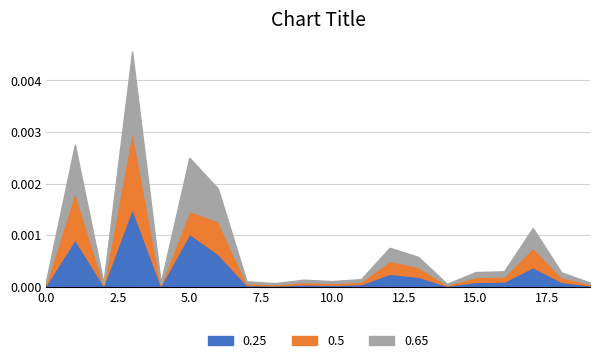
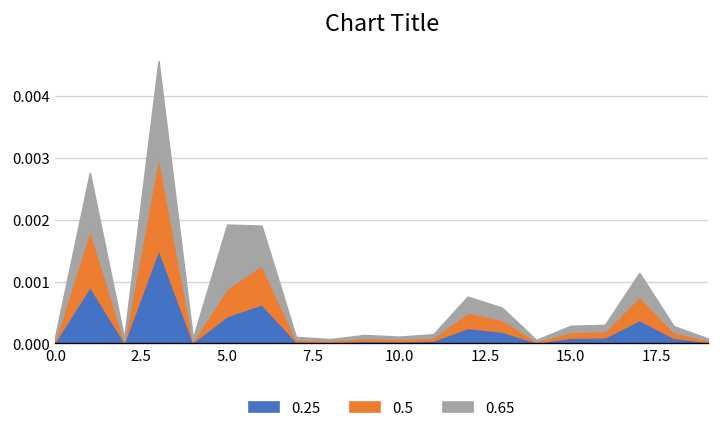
  {
    "0.25": {
-     "5.0": 0.0010
+     "5.0": 0.0004
    },
    "0.65": {
      "5.0": 0.0010,
      "15.0": 0.0001
    }
  }
